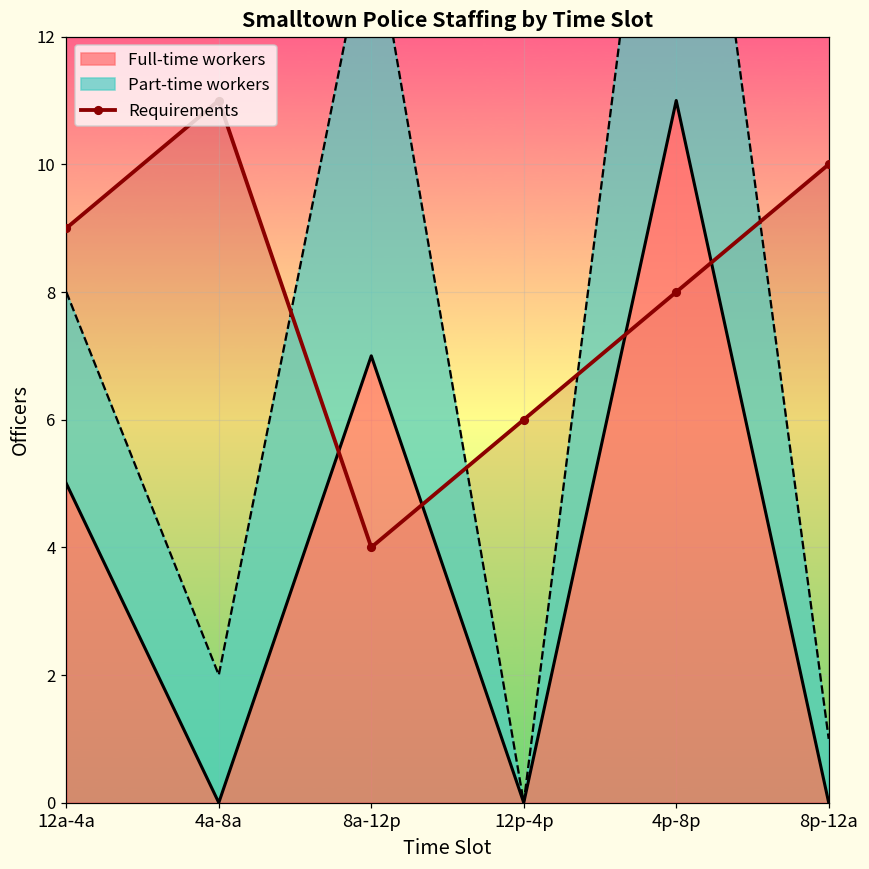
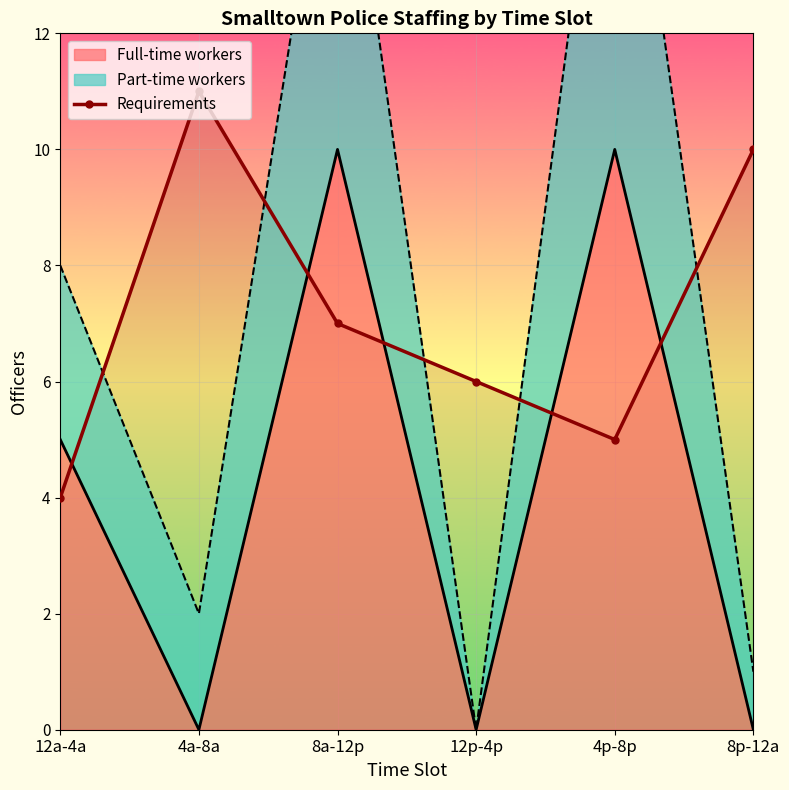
  {
    "Full-time workers": {
      "12a-4a": 5,
      "4a-8a": 0,
-     "8a-12p": 7,
-     "4p-8p": 11,
+     "8a-12p": 10,
+     "4p-8p": 10,
      "8p-12a": 0
    },
    "Part-time workers": {
      "4a-8a": 2,
      "8p-12a": 1
    },
    "Requirements": {
-     "12a-4a": 9,
-     "8a-12p": 4,
+     "12a-4a": 4,
+     "8a-12p": 7,
      "12p-4p": 6,
-     "4p-8p": 8,
+     "4p-8p": 5,
      "8p-12a": 10
    }
  }
